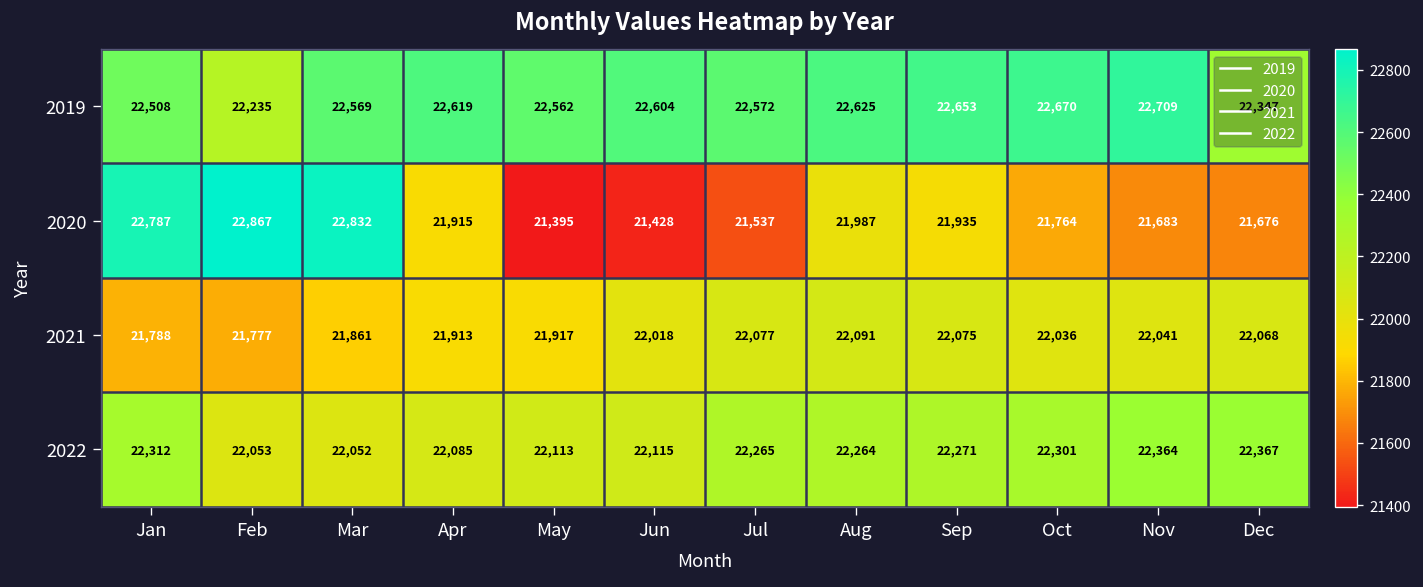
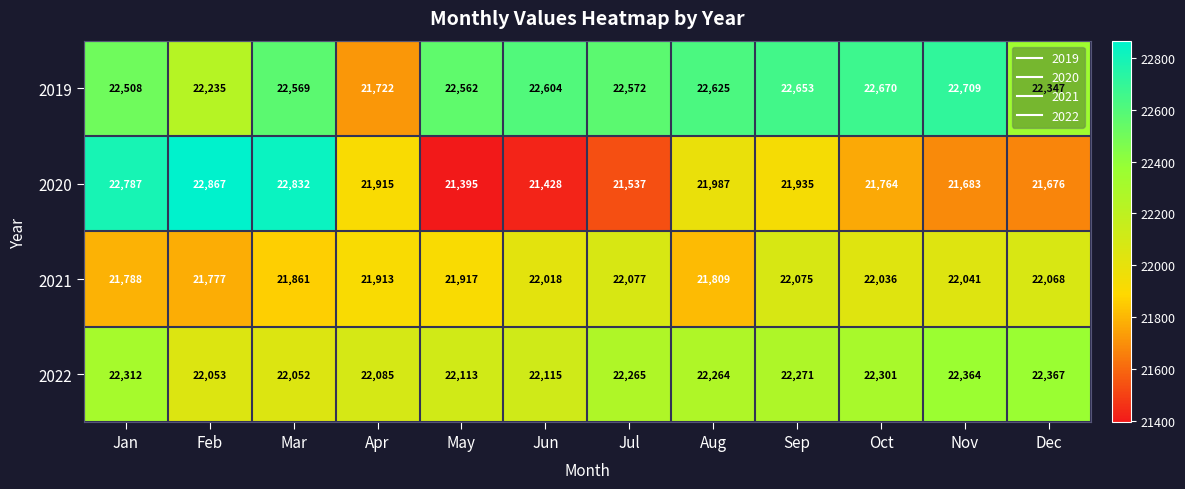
  {
    "2019": {
      "Jan": "22,508",
      "Feb": "22,235",
      "Mar": "22,569",
-     "Apr": "22,619",
+     "Apr": "21,722",
      "May": "22,562",
      "Jun": "22,604",
      "Jul": "22,572",
      "Aug": "22,625",
      "Sep": "22,653",
      "Oct": "22,670",
      "Nov": "22,709"
    },
    "2020": {
      "Jan": "22,787",
      "Feb": "22,867",
      "Mar": "22,832",
      "Apr": "21,915",
      "May": "21,395",
      "Jun": "21,428",
      "Jul": "21,537",
      "Aug": "21,987",
      "Sep": "21,935",
      "Oct": "21,764",
      "Nov": "21,683",
      "Dec": "21,676"
    },
    "2021": {
      "Jan": "21,788",
      "Feb": "21,777",
      "Mar": "21,861",
      "Apr": "21,913",
      "May": "21,917",
      "Jun": "22,018",
      "Jul": "22,077",
-     "Aug": "22,091",
+     "Aug": "21,809",
      "Sep": "22,075",
      "Oct": "22,036",
      "Nov": "22,041",
      "Dec": "22,068"
    },
    "2022": {
      "Jan": "22,312",
      "Feb": "22,053",
      "Mar": "22,052",
      "Apr": "22,085",
      "May": "22,113",
      "Jun": "22,115",
      "Jul": "22,265",
      "Aug": "22,264",
      "Sep": "22,271",
      "Oct": "22,301",
      "Nov": "22,364",
      "Dec": "22,367"
    }
  }
